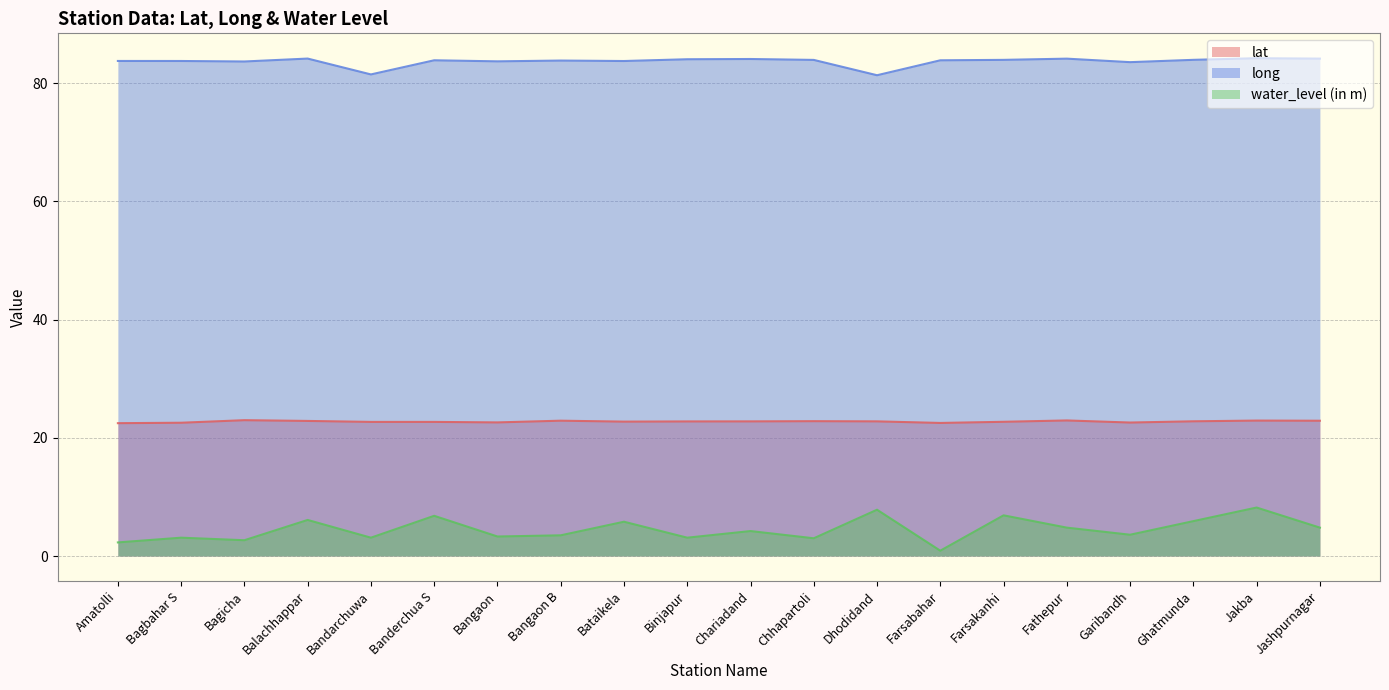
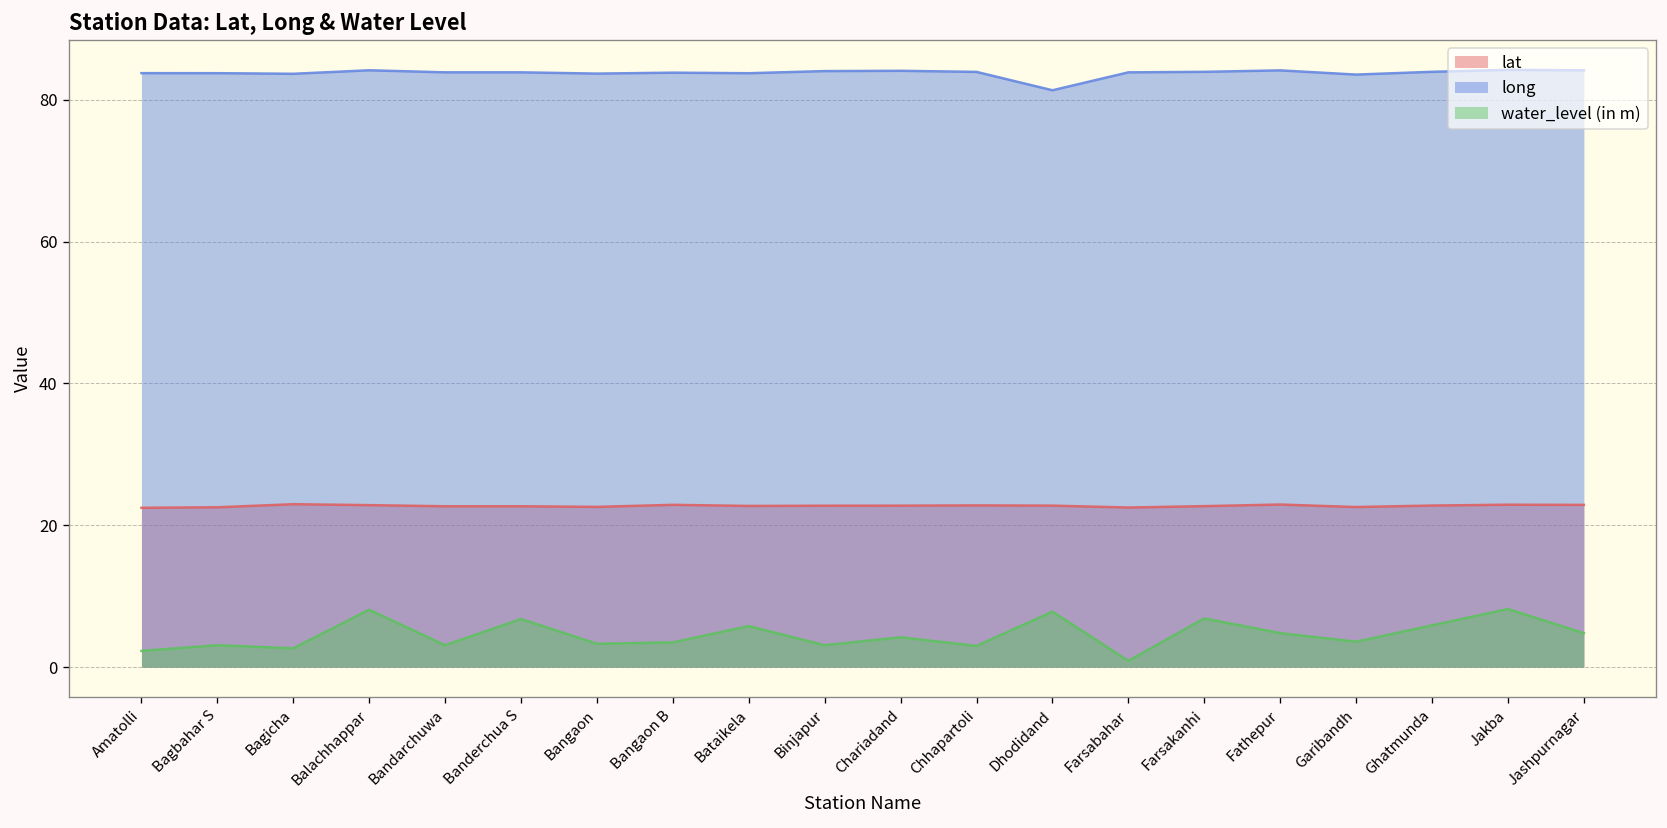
  {
    "lat": {
      "Amatolli": 22,
      "Bagbahar S": 23,
      "Bagicha": 23,
      "Balachhappar": 23,
      "Bandarchuwa": 23,
      "Banderchua S": 23,
      "Bangaon": 23,
      "Bangaon B": 23,
      "Bataikela": 23,
      "Binjapur": 23,
      "Chariadand": 23,
      "Chhapartoli": 23,
      "Dhodidand": 23,
      "Farsabahar": 23,
      "Farsakanhi": 23,
      "Fathepur": 23,
      "Garibandh": 23,
      "Ghatmunda": 23,
      "Jakba": 23,
      "Jashpurnagar": 23
    },
    "long": {
      "Amatolli": 84,
      "Bagbahar S": 84,
      "Bagicha": 84,
      "Balachhappar": 84,
-     "Bandarchuwa": 81,
+     "Bandarchuwa": 84,
      "Banderchua S": 84,
      "Bangaon": 84,
      "Bangaon B": 84,
      "Bataikela": 84,
      "Binjapur": 84,
      "Chariadand": 84,
      "Chhapartoli": 84,
      "Dhodidand": 81,
      "Farsabahar": 84,
      "Farsakanhi": 84,
      "Fathepur": 84,
      "Garibandh": 84,
      "Ghatmunda": 84
    },
    "water_level (in m)": {
      "Amatolli": 2,
      "Bagbahar S": 3,
      "Bagicha": 3,
-     "Balachhappar": 6,
+     "Balachhappar": 8,
      "Bandarchuwa": 3,
      "Banderchua S": 7,
      "Bangaon": 3,
      "Bangaon B": 4,
      "Bataikela": 6,
      "Binjapur": 3,
      "Chariadand": 4,
      "Chhapartoli": 3,
      "Dhodidand": 8,
      "Farsabahar": 1,
      "Farsakanhi": 7,
      "Fathepur": 5,
      "Garibandh": 4,
      "Ghatmunda": 6,
      "Jakba": 8,
      "Jashpurnagar": 5
    }
  }
